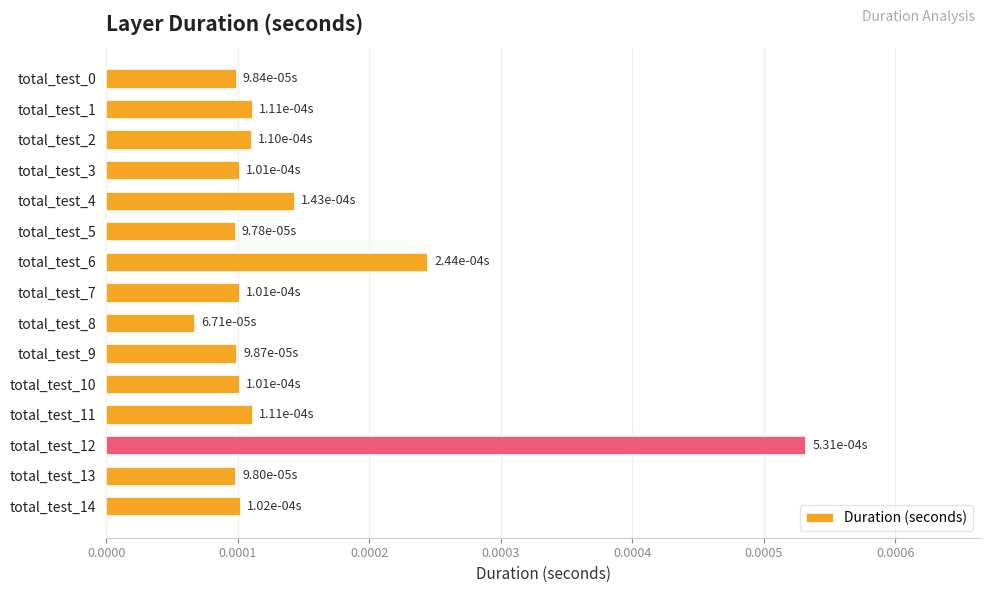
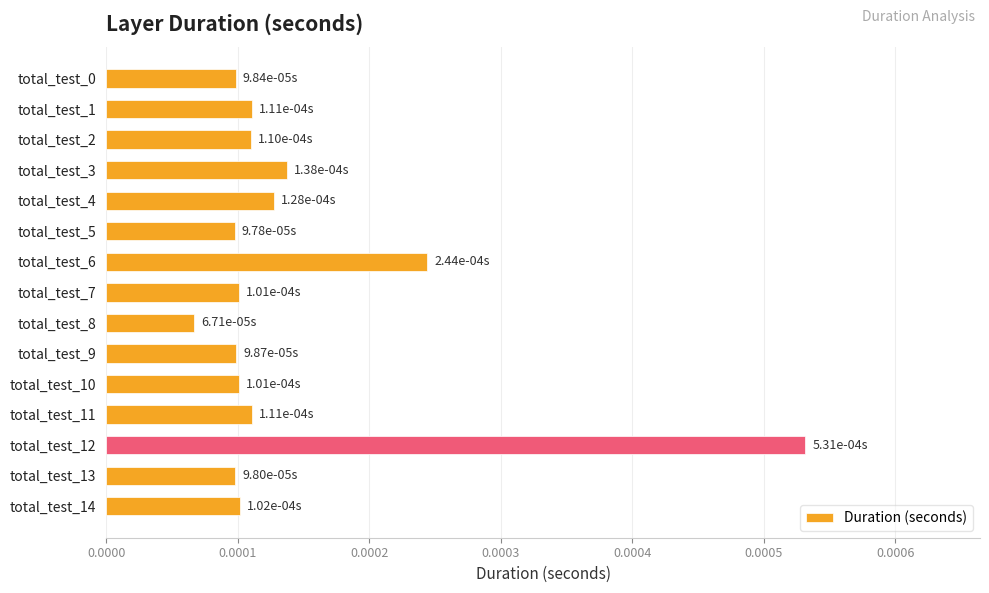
  {
    "total_test_0": "9.84e-05s",
    "total_test_1": "1.11e-04s",
    "total_test_2": "1.10e-04s",
-   "total_test_3": "1.01e-04s",
-   "total_test_4": "1.43e-04s",
+   "total_test_3": "1.38e-04s",
+   "total_test_4": "1.28e-04s",
    "total_test_5": "9.78e-05s",
    "total_test_6": "2.44e-04s",
    "total_test_7": "1.01e-04s",
    "total_test_8": "6.71e-05s",
    "total_test_9": "9.87e-05s",
    "total_test_10": "1.01e-04s",
    "total_test_11": "1.11e-04s",
    "total_test_12": "5.31e-04s",
    "total_test_13": "9.80e-05s",
    "total_test_14": "1.02e-04s"
  }
